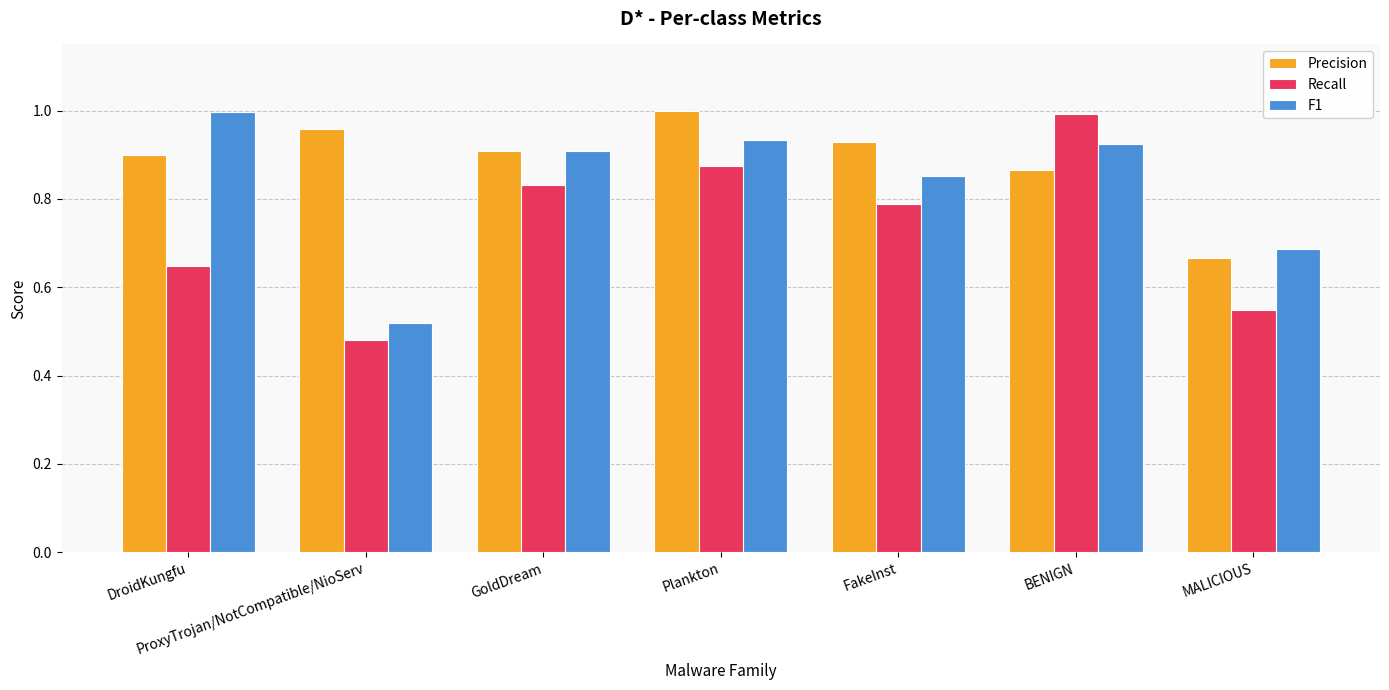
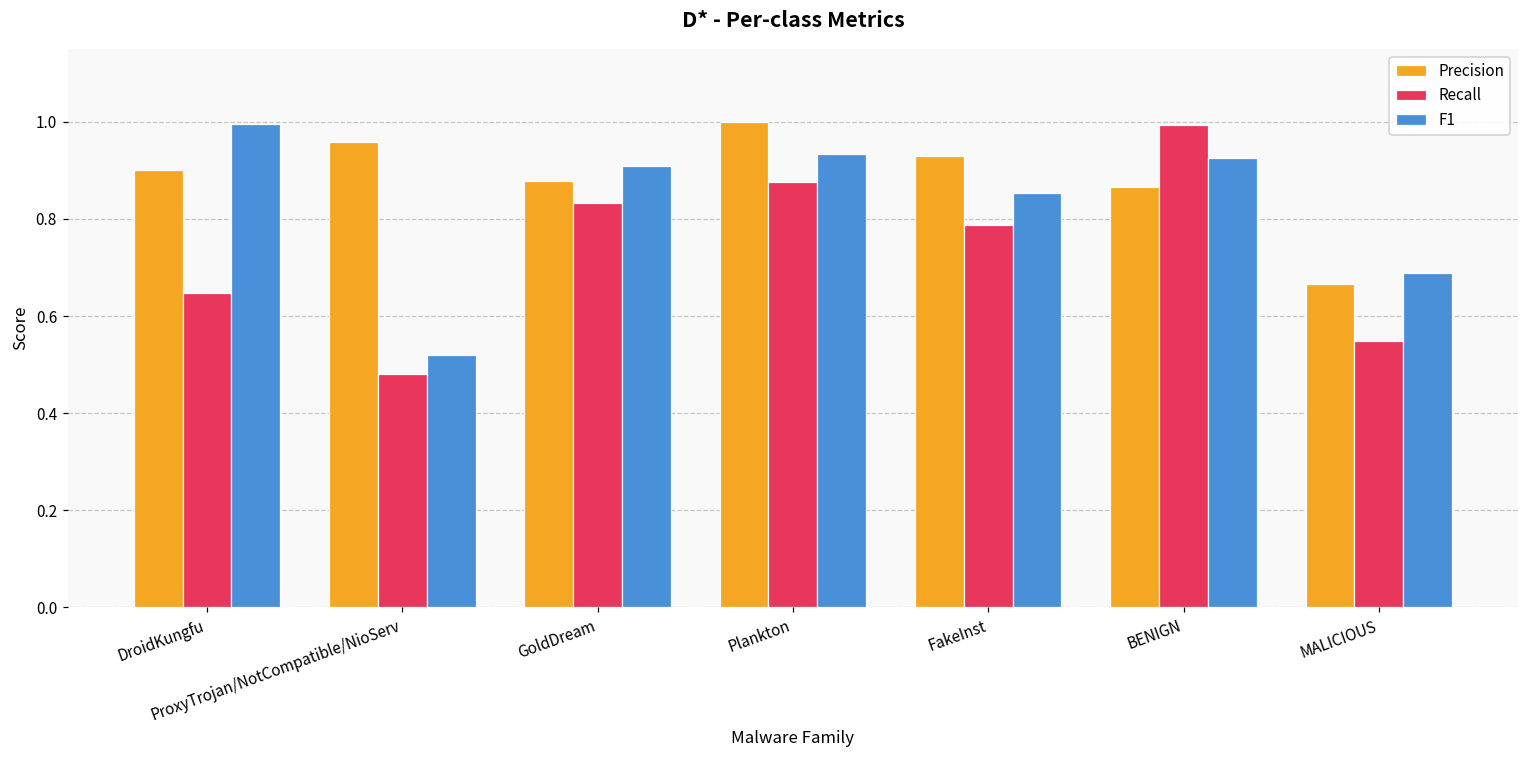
  {
    "Precision": {
      "DroidKungfu": 0.90,
      "ProxyTrojan/NotCompatible/NioServ": 0.96,
-     "GoldDream": 0.91,
+     "GoldDream": 0.88,
      "Plankton": 1.00,
      "FakeInst": 0.93,
      "BENIGN": 0.87,
      "MALICIOUS": 0.67
    },
    "Recall": {
      "DroidKungfu": 0.65,
      "ProxyTrojan/NotCompatible/NioServ": 0.48,
      "GoldDream": 0.83,
      "Plankton": 0.88,
      "FakeInst": 0.79,
      "BENIGN": 0.99,
      "MALICIOUS": 0.55
    },
    "F1": {
      "DroidKungfu": 1.00,
      "ProxyTrojan/NotCompatible/NioServ": 0.52,
      "GoldDream": 0.91,
      "Plankton": 0.93,
      "FakeInst": 0.85,
      "BENIGN": 0.92,
      "MALICIOUS": 0.69
    }
  }
